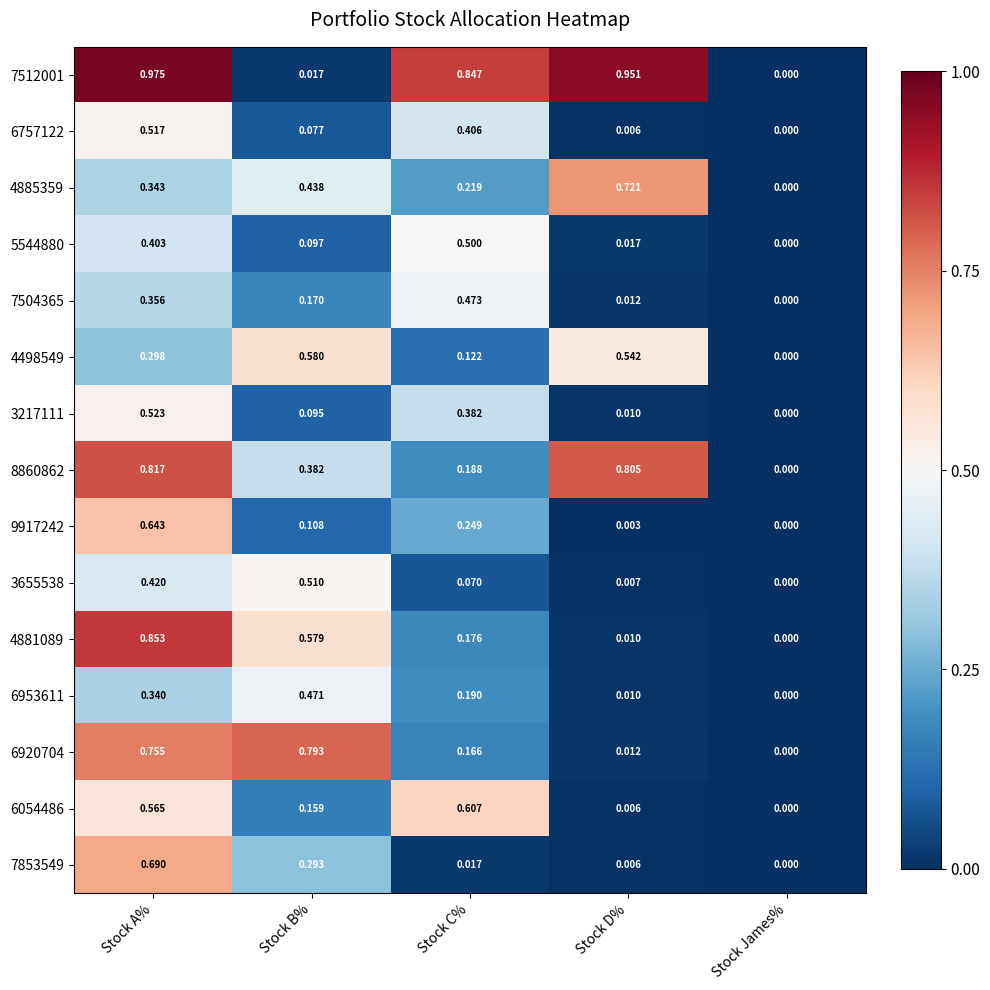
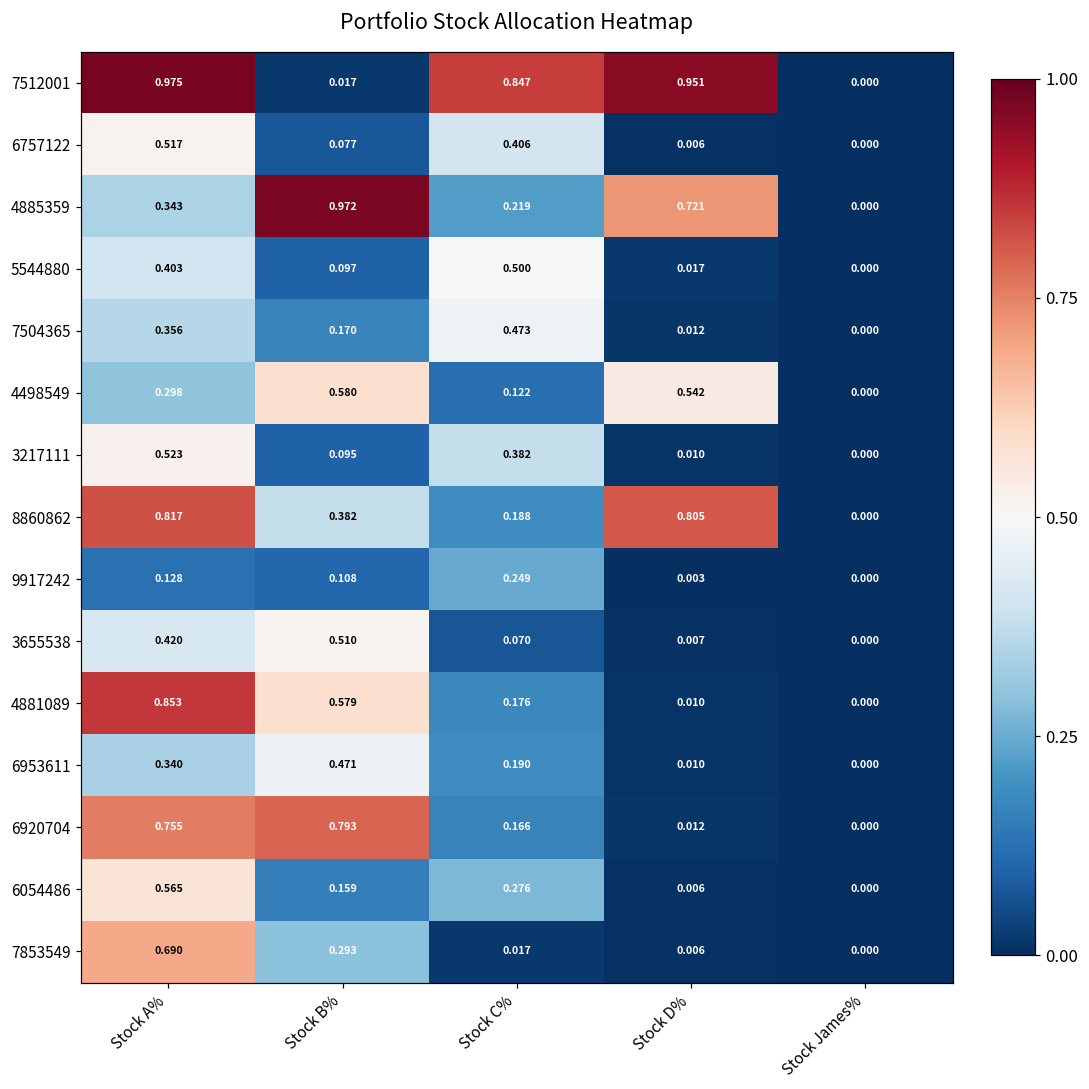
  {
    "7512001": {
      "Stock A%": 0.975,
      "Stock B%": 0.017,
      "Stock C%": 0.847,
      "Stock D%": 0.951,
      "Stock James%": 0.000
    },
    "6757122": {
      "Stock A%": 0.517,
      "Stock B%": 0.077,
      "Stock C%": 0.406,
      "Stock D%": 0.006,
      "Stock James%": 0.000
    },
    "4885359": {
      "Stock A%": 0.343,
-     "Stock B%": 0.438,
+     "Stock B%": 0.972,
      "Stock C%": 0.219,
      "Stock D%": 0.721,
      "Stock James%": 0.000
    },
    "5544880": {
      "Stock A%": 0.403,
      "Stock B%": 0.097,
      "Stock C%": 0.500,
      "Stock D%": 0.017,
      "Stock James%": 0.000
    },
    "7504365": {
      "Stock A%": 0.356,
      "Stock B%": 0.170,
      "Stock C%": 0.473,
      "Stock D%": 0.012,
      "Stock James%": 0.000
    },
    "4498549": {
      "Stock A%": 0.298,
      "Stock B%": 0.580,
      "Stock C%": 0.122,
      "Stock D%": 0.542,
      "Stock James%": 0.000
    },
    "3217111": {
      "Stock A%": 0.523,
      "Stock B%": 0.095,
      "Stock C%": 0.382,
      "Stock D%": 0.010,
      "Stock James%": 0.000
    },
    "8860862": {
      "Stock A%": 0.817,
      "Stock B%": 0.382,
      "Stock C%": 0.188,
      "Stock D%": 0.805,
      "Stock James%": 0.000
    },
    "9917242": {
-     "Stock A%": 0.643,
+     "Stock A%": 0.128,
      "Stock B%": 0.108,
      "Stock C%": 0.249,
      "Stock D%": 0.003,
      "Stock James%": 0.000
    },
    "3655538": {
      "Stock A%": 0.420,
      "Stock B%": 0.510,
      "Stock C%": 0.070,
      "Stock D%": 0.007,
      "Stock James%": 0.000
    },
    "4881089": {
      "Stock A%": 0.853,
      "Stock B%": 0.579,
      "Stock C%": 0.176,
      "Stock D%": 0.010,
      "Stock James%": 0.000
    },
    "6953611": {
      "Stock A%": 0.340,
      "Stock B%": 0.471,
      "Stock C%": 0.190,
      "Stock D%": 0.010,
      "Stock James%": 0.000
    },
    "6920704": {
      "Stock A%": 0.755,
      "Stock B%": 0.793,
      "Stock C%": 0.166,
      "Stock D%": 0.012,
      "Stock James%": 0.000
    },
    "6054486": {
      "Stock A%": 0.565,
      "Stock B%": 0.159,
-     "Stock C%": 0.607,
+     "Stock C%": 0.276,
      "Stock D%": 0.006,
      "Stock James%": 0.000
    },
    "7853549": {
      "Stock A%": 0.690,
      "Stock B%": 0.293,
      "Stock C%": 0.017,
      "Stock D%": 0.006,
      "Stock James%": 0.000
    }
  }
